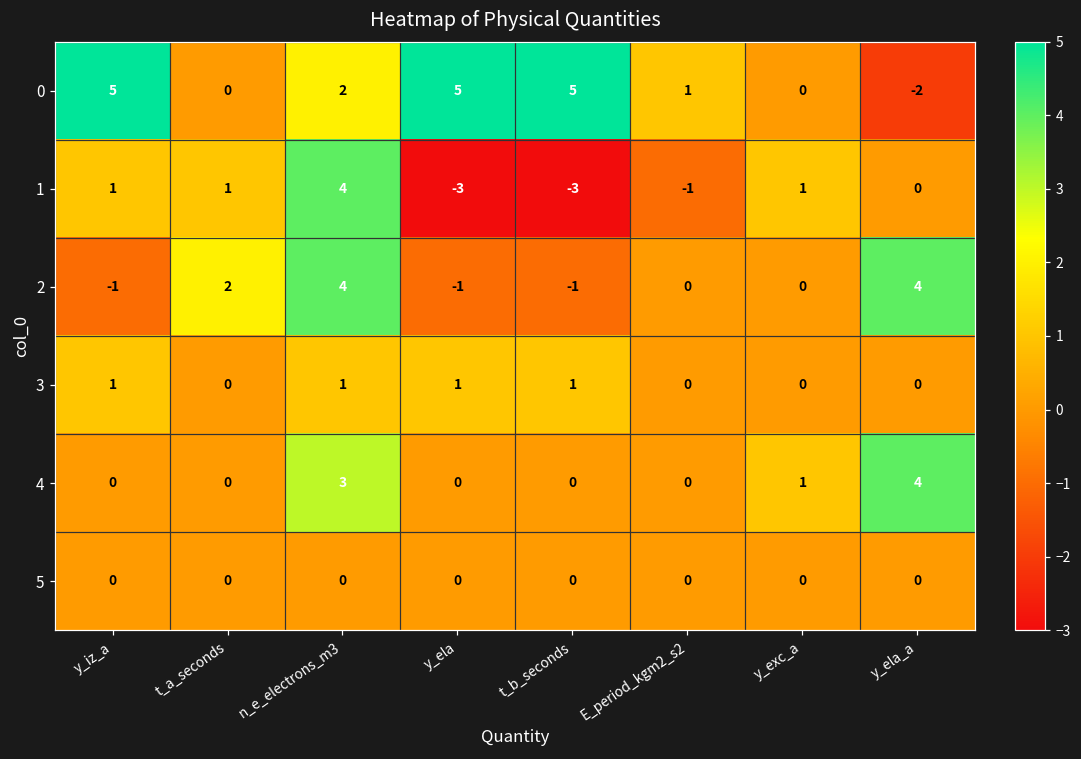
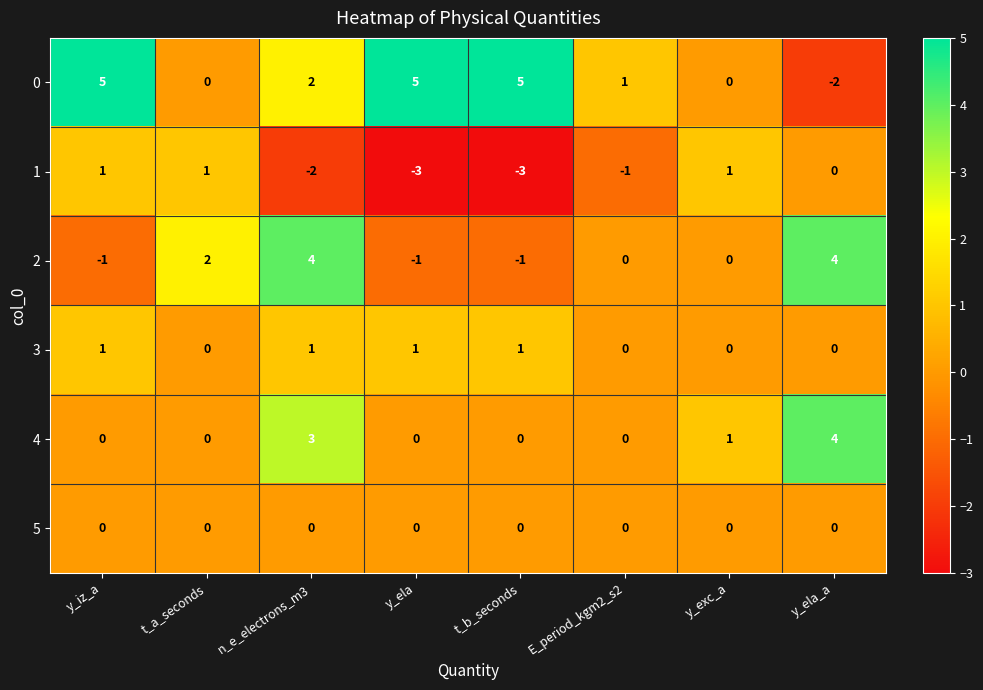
  {
    "0": {
      "y_iz_a": 5,
      "t_a_seconds": 0,
      "n_e_electrons_m3": 2,
      "y_ela": 5,
      "t_b_seconds": 5,
      "E_period_kgm2_s2": 1,
      "y_exc_a": 0,
      "y_ela_a": -2
    },
    "1": {
      "y_iz_a": 1,
      "t_a_seconds": 1,
-     "n_e_electrons_m3": 4,
+     "n_e_electrons_m3": -2,
      "y_ela": -3,
      "t_b_seconds": -3,
      "E_period_kgm2_s2": -1,
      "y_exc_a": 1,
      "y_ela_a": 0
    },
    "2": {
      "y_iz_a": -1,
      "t_a_seconds": 2,
      "n_e_electrons_m3": 4,
      "y_ela": -1,
      "t_b_seconds": -1,
      "E_period_kgm2_s2": 0,
      "y_exc_a": 0,
      "y_ela_a": 4
    },
    "3": {
      "y_iz_a": 1,
      "t_a_seconds": 0,
      "n_e_electrons_m3": 1,
      "y_ela": 1,
      "t_b_seconds": 1,
      "E_period_kgm2_s2": 0,
      "y_exc_a": 0,
      "y_ela_a": 0
    },
    "4": {
      "y_iz_a": 0,
      "t_a_seconds": 0,
      "n_e_electrons_m3": 3,
      "y_ela": 0,
      "t_b_seconds": 0,
      "E_period_kgm2_s2": 0,
      "y_exc_a": 1,
      "y_ela_a": 4
    },
    "5": {
      "y_iz_a": 0,
      "t_a_seconds": 0,
      "n_e_electrons_m3": 0,
      "y_ela": 0,
      "t_b_seconds": 0,
      "E_period_kgm2_s2": 0,
      "y_exc_a": 0,
      "y_ela_a": 0
    }
  }
